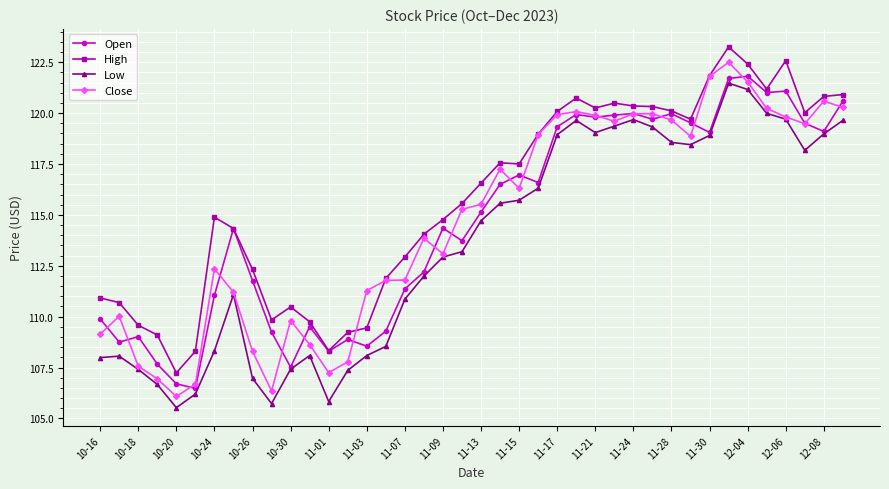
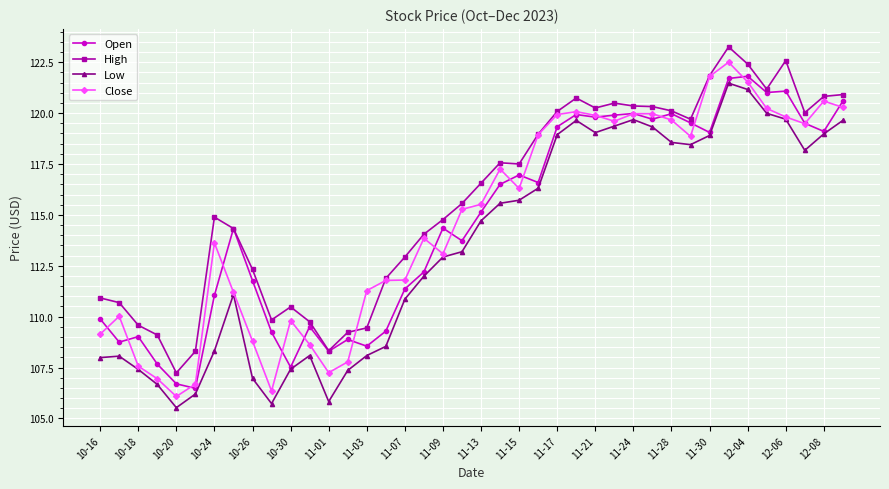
  {
    "Close": {
      "10-16": 109.1,
      "10-18": 107.6,
      "10-20": 106.1,
-     "10-24": 112.4,
-     "10-26": 108.3,
+     "10-24": 113.6,
+     "10-26": 108.8,
      "10-30": 109.8,
      "11-01": 107.3,
      "11-03": 111.3,
      "11-07": 111.8,
      "11-09": 113.1,
      "11-13": 115.5,
      "11-15": 116.3,
      "11-17": 119.9,
      "11-28": 119.7,
      "12-04": 121.5,
      "12-08": 120.6
    }
  }
